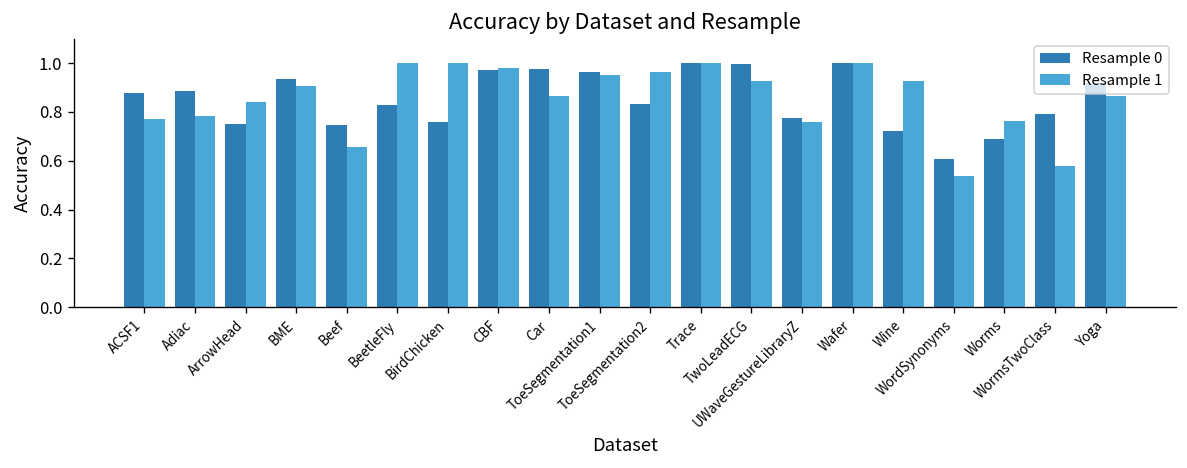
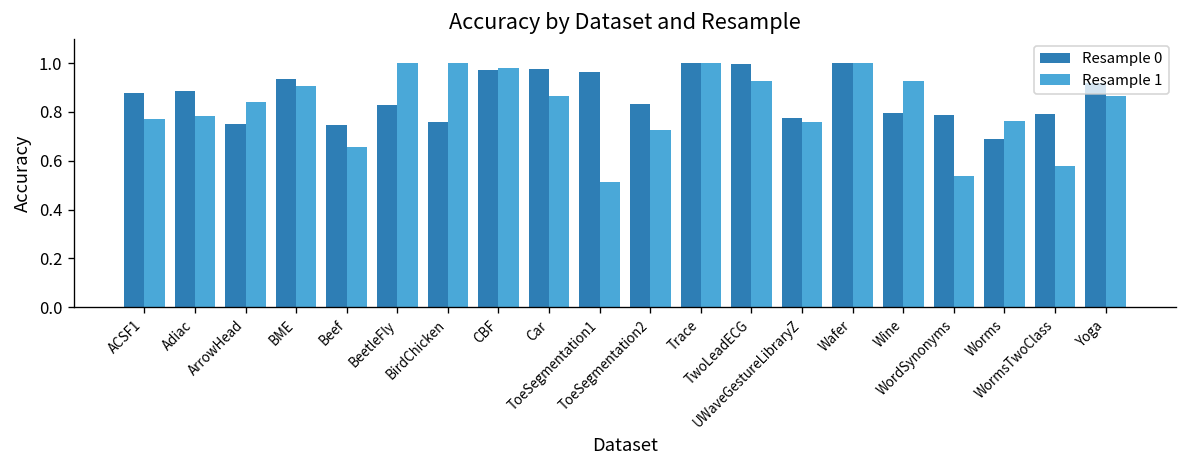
  {
    "Resample 0": {
      "ACSF1": 0.88,
      "Adiac": 0.89,
      "ArrowHead": 0.75,
      "BME": 0.93,
      "Beef": 0.75,
      "BeetleFly": 0.83,
      "BirdChicken": 0.76,
      "CBF": 0.97,
      "Car": 0.97,
      "ToeSegmentation1": 0.96,
      "ToeSegmentation2": 0.83,
      "Trace": 1.00,
      "TwoLeadECG": 1.00,
      "UWaveGestureLibraryZ": 0.78,
      "Wafer": 1.00,
-     "Wine": 0.72,
-     "WordSynonyms": 0.61,
+     "Wine": 0.80,
+     "WordSynonyms": 0.79,
      "Worms": 0.69,
      "WormsTwoClass": 0.79
    },
    "Resample 1": {
      "ACSF1": 0.77,
      "Adiac": 0.78,
      "ArrowHead": 0.84,
      "BME": 0.91,
      "Beef": 0.66,
      "BeetleFly": 1.00,
      "BirdChicken": 1.00,
      "CBF": 0.98,
      "Car": 0.87,
-     "ToeSegmentation1": 0.95,
-     "ToeSegmentation2": 0.96,
+     "ToeSegmentation1": 0.51,
+     "ToeSegmentation2": 0.73,
      "Trace": 1.00,
      "TwoLeadECG": 0.93,
      "UWaveGestureLibraryZ": 0.76,
      "Wafer": 1.00,
      "Wine": 0.93,
      "WordSynonyms": 0.54,
      "Worms": 0.76,
      "WormsTwoClass": 0.58
    }
  }
